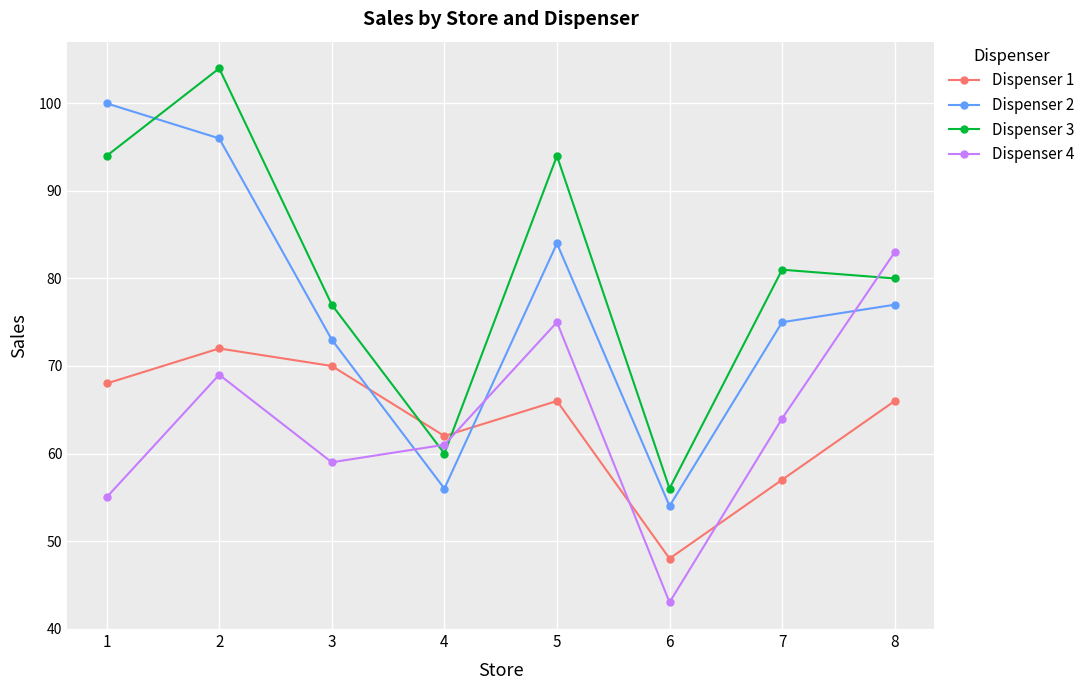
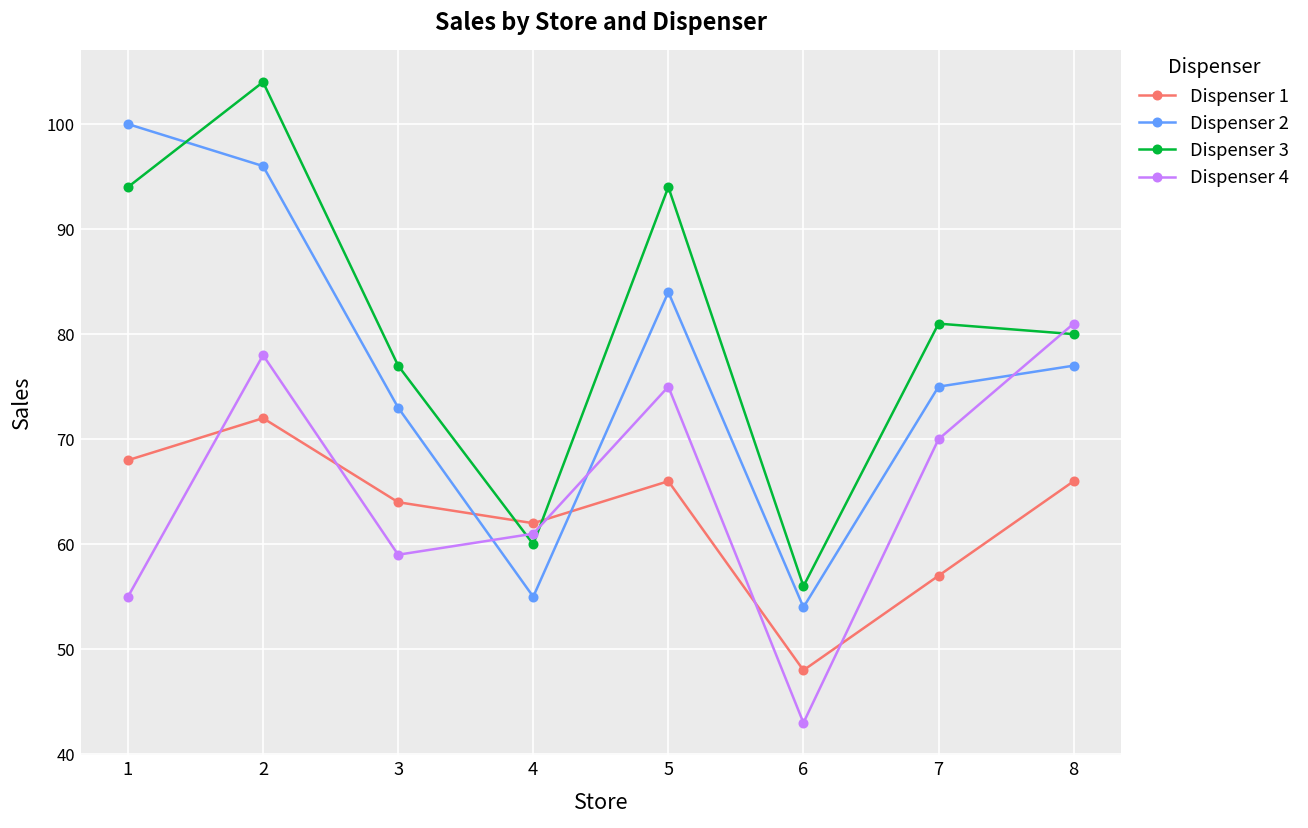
  {
    "Dispenser 1": {
      "1": 68,
      "2": 72,
-     "3": 70,
+     "3": 64,
      "4": 62,
      "5": 66,
      "6": 48,
      "7": 57,
      "8": 66
    },
    "Dispenser 2": {
      "1": 100,
      "2": 96,
      "3": 73,
-     "4": 56,
+     "4": 55,
      "5": 84,
      "6": 54,
      "7": 75,
      "8": 77
    },
    "Dispenser 3": {
      "1": 94,
      "2": 104,
      "3": 77,
      "4": 60,
      "5": 94,
      "6": 56,
      "7": 81,
      "8": 80
    },
    "Dispenser 4": {
      "1": 55,
-     "2": 69,
+     "2": 78,
      "3": 59,
      "4": 61,
      "5": 75,
      "6": 43,
-     "7": 64,
-     "8": 83
+     "7": 70,
+     "8": 81
    }
  }
